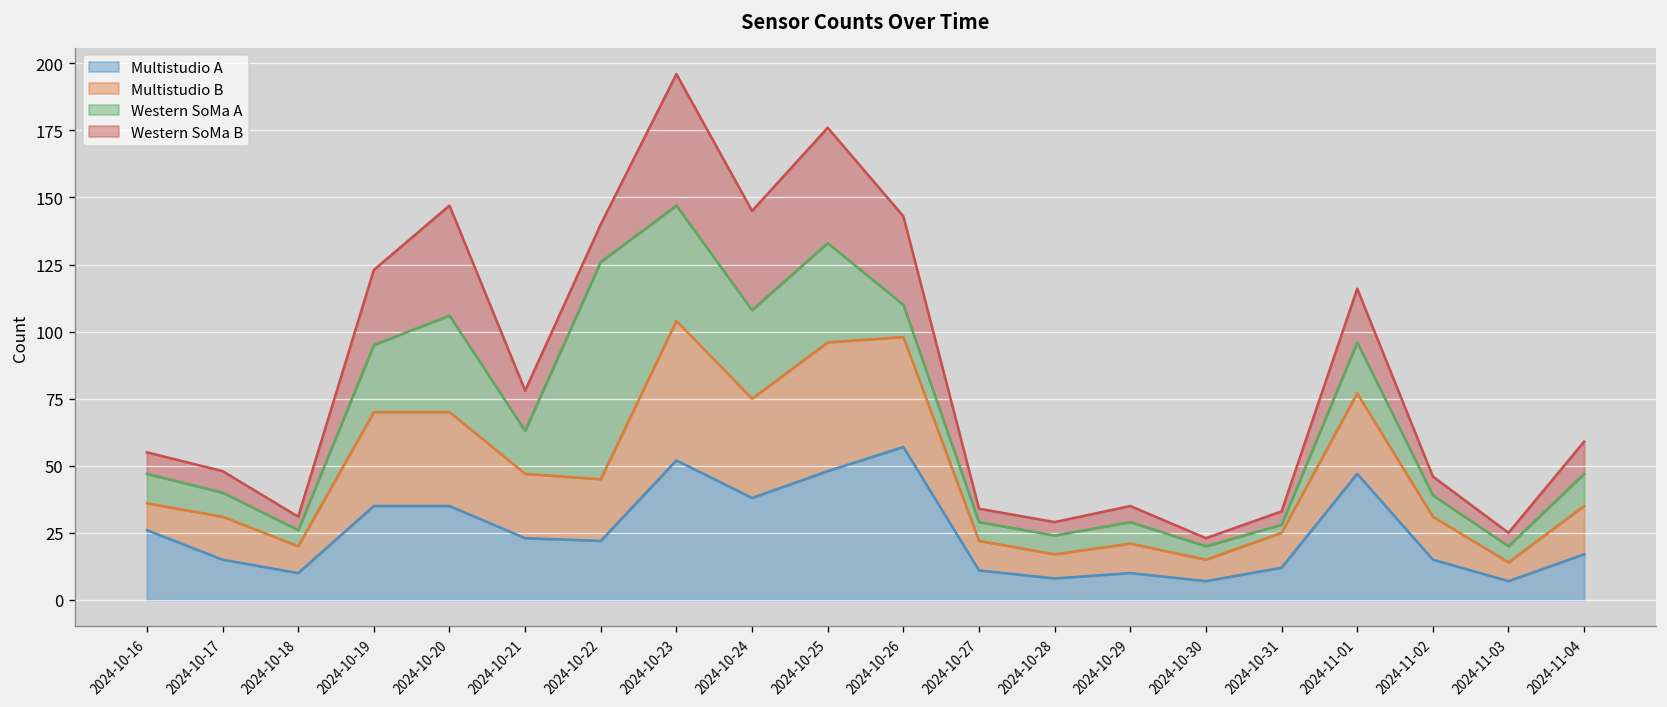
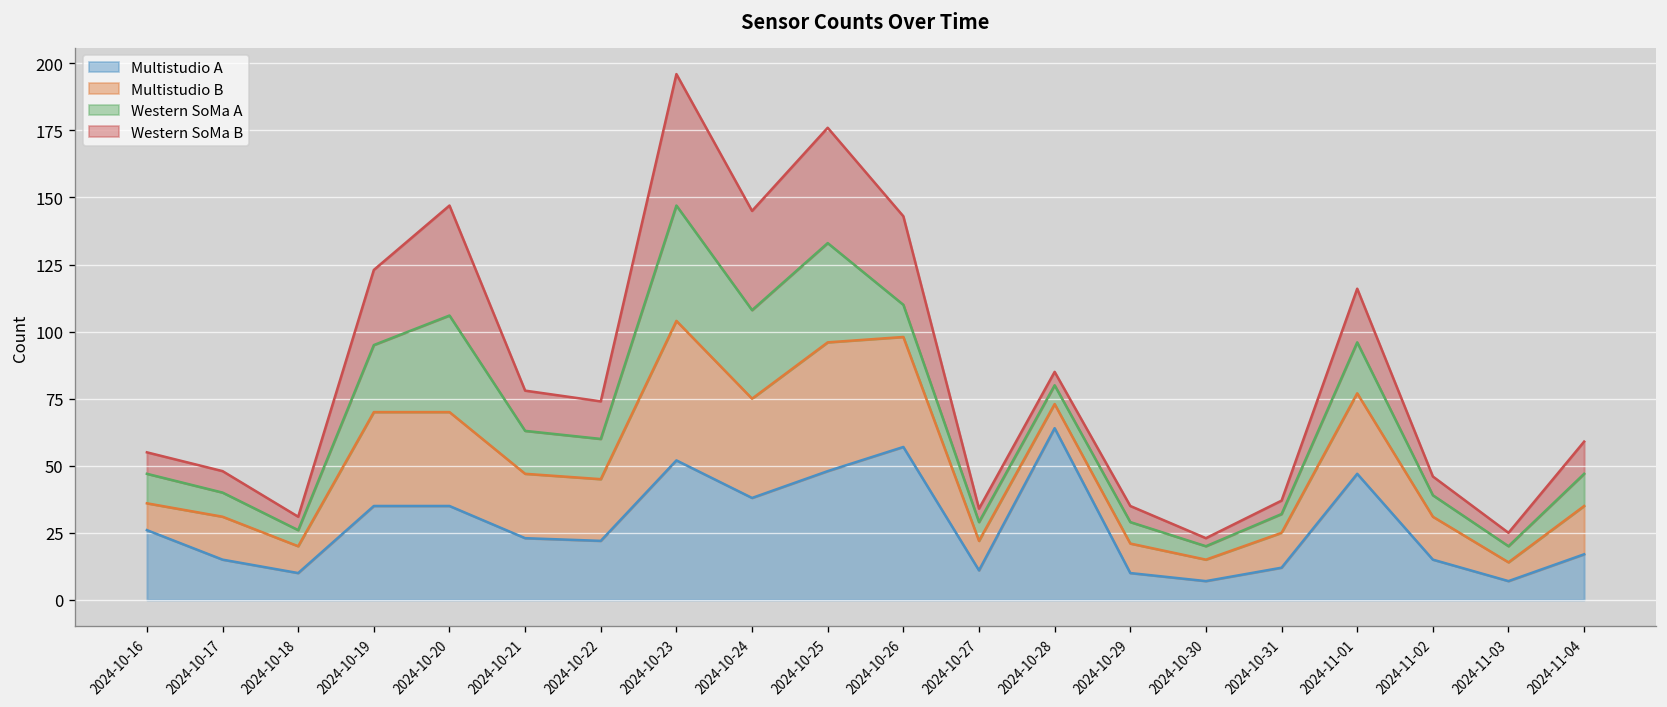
  {
    "Multistudio A": {
      "2024-10-16": 26,
      "2024-10-17": 15,
      "2024-10-18": 10,
      "2024-10-19": 35,
      "2024-10-20": 35,
      "2024-10-21": 23,
      "2024-10-22": 22,
      "2024-10-23": 52,
      "2024-10-24": 38,
      "2024-10-25": 48,
      "2024-10-26": 57,
      "2024-10-27": 11,
-     "2024-10-28": 8,
+     "2024-10-28": 64,
      "2024-10-29": 10,
      "2024-10-30": 7,
      "2024-10-31": 12,
      "2024-11-01": 47,
      "2024-11-02": 15,
      "2024-11-03": 7,
      "2024-11-04": 17
    },
    "Western SoMa A": {
      "2024-10-16": 11,
      "2024-10-17": 9,
      "2024-10-18": 6,
      "2024-10-19": 25,
      "2024-10-20": 36,
      "2024-10-21": 16,
-     "2024-10-22": 81,
+     "2024-10-22": 15,
      "2024-10-23": 43,
      "2024-10-24": 33,
      "2024-10-25": 37,
      "2024-10-26": 12,
      "2024-10-27": 7,
      "2024-10-28": 7,
      "2024-10-29": 8,
      "2024-10-30": 5,
-     "2024-10-31": 3,
+     "2024-10-31": 7,
      "2024-11-01": 19,
      "2024-11-02": 8,
      "2024-11-03": 6,
      "2024-11-04": 12
    }
  }
